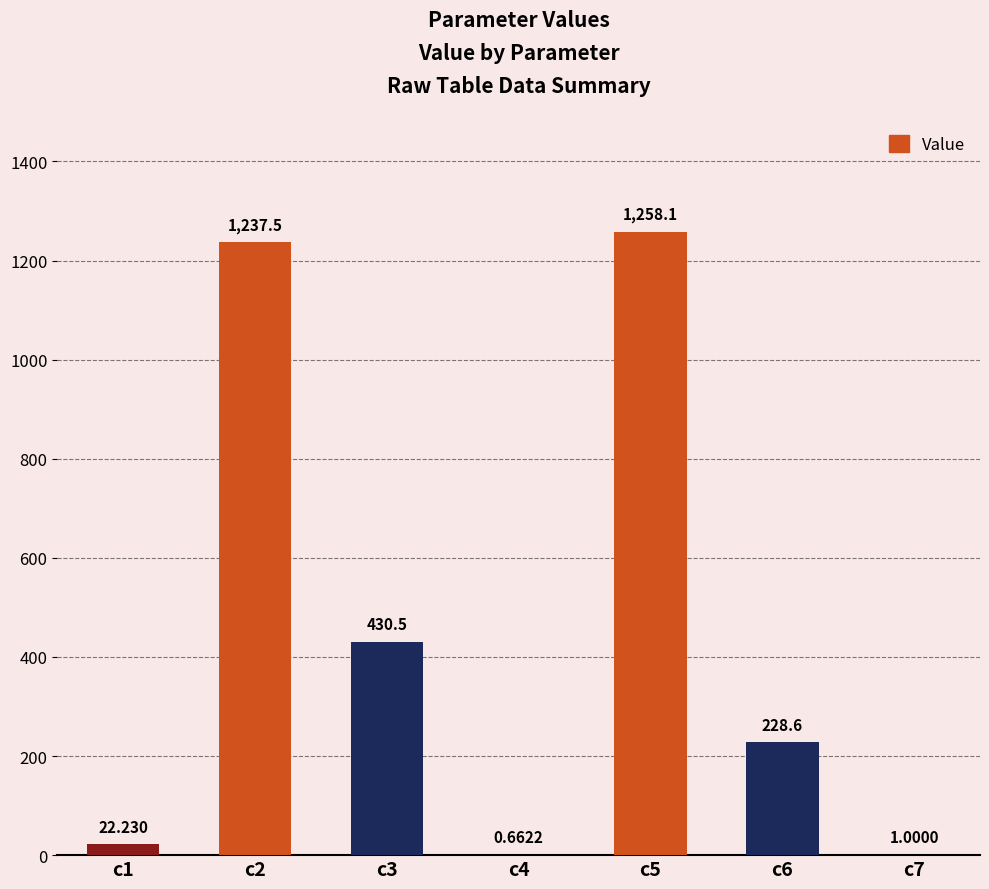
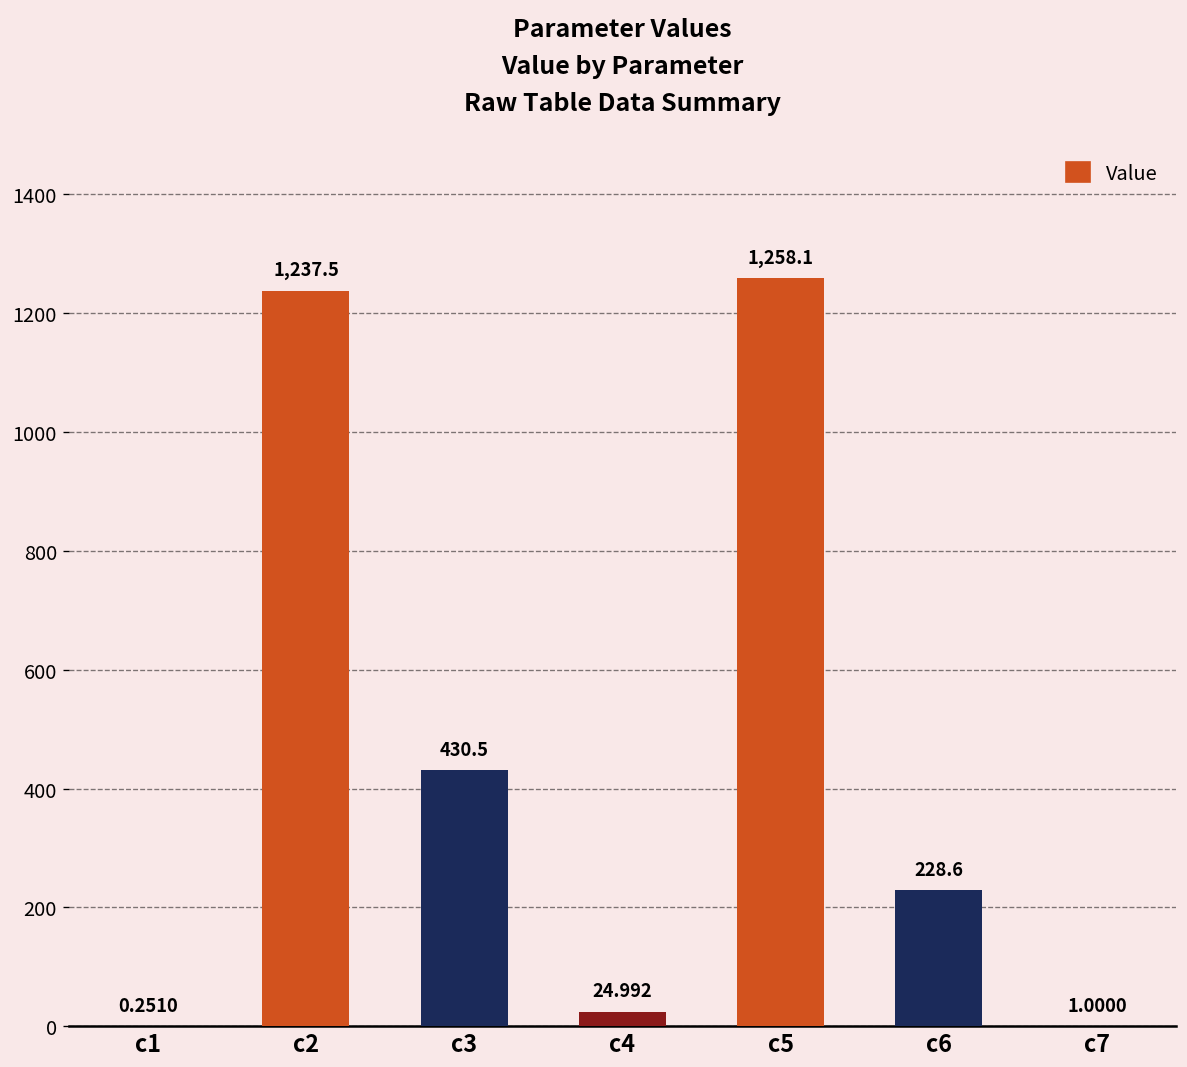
  {
-   "c1": "22.230",
+   "c1": "0.2510",
    "c2": "1,237.5",
    "c3": "430.5",
-   "c4": "0.6622",
+   "c4": "24.992",
    "c5": "1,258.1",
    "c6": "228.6",
    "c7": "1.0000"
  }
